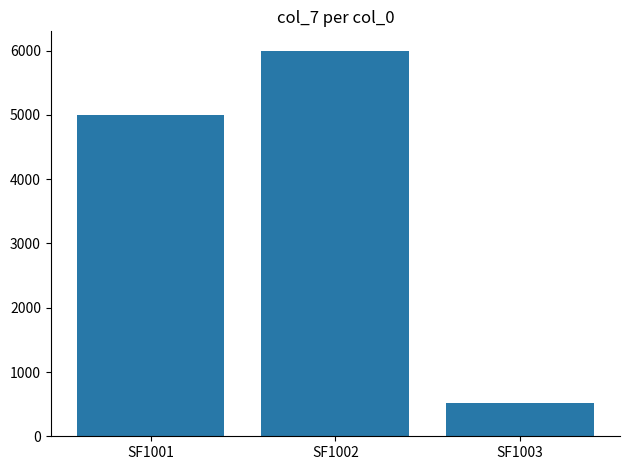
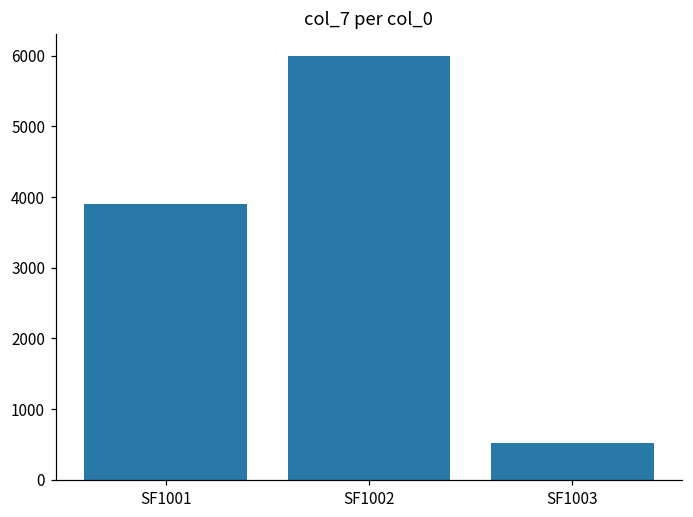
  {
-   "SF1001": 5000,
+   "SF1001": 3900,
    "SF1002": 6000,
    "SF1003": 500
  }
